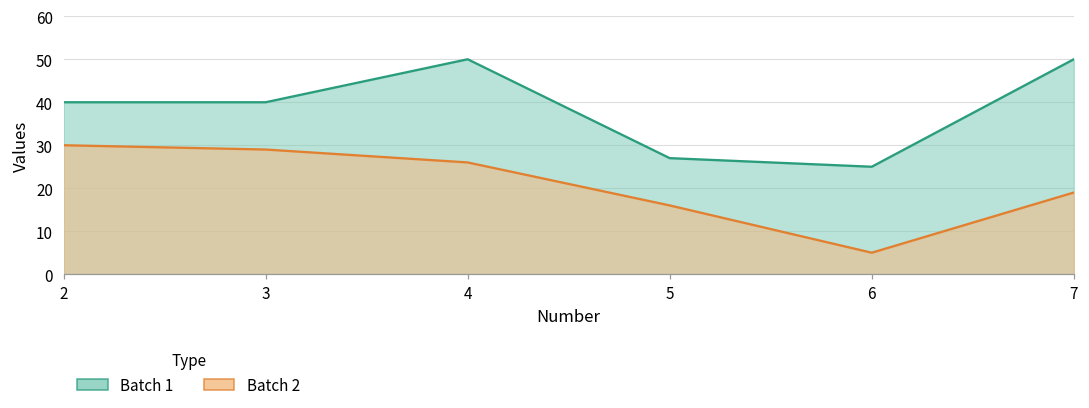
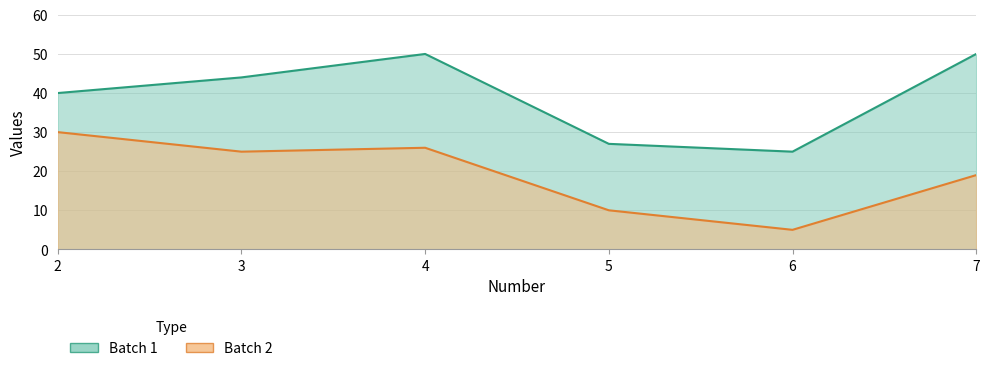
  {
    "Batch 1": {
      "2": 40,
-     "3": 40,
+     "3": 44,
      "4": 50,
      "5": 27,
      "6": 25,
      "7": 50
    },
    "Batch 2": {
      "2": 30,
-     "3": 29,
+     "3": 25,
      "4": 26,
-     "5": 16,
+     "5": 10,
      "6": 5,
      "7": 19
    }
  }
